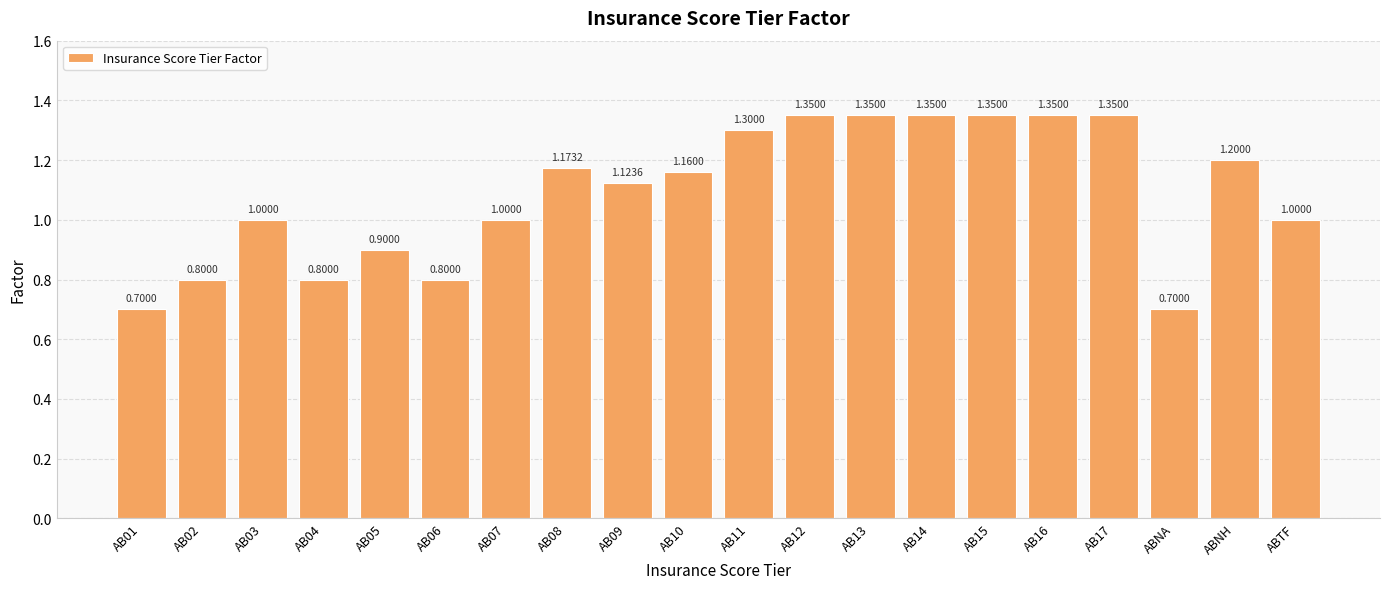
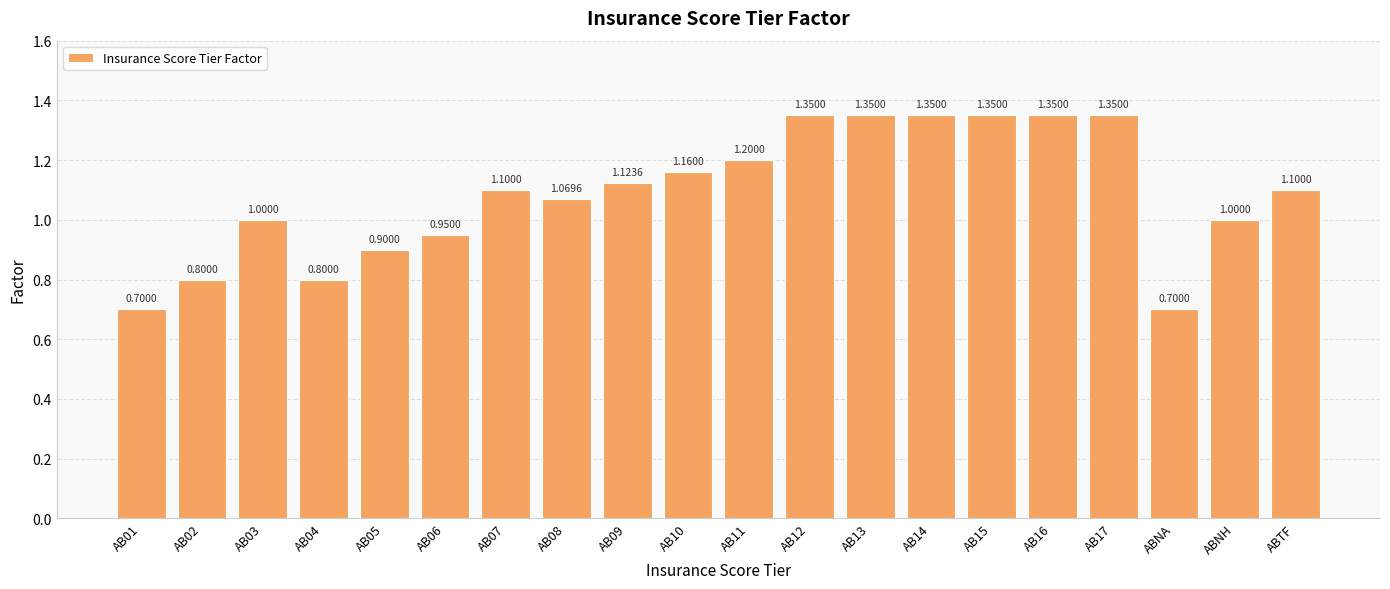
  {
    "AB01": 0.7000,
    "AB02": 0.8000,
    "AB03": 1.0000,
    "AB04": 0.8000,
    "AB05": 0.9000,
-   "AB06": 0.8000,
-   "AB07": 1.0000,
-   "AB08": 1.1732,
+   "AB06": 0.9500,
+   "AB07": 1.1000,
+   "AB08": 1.0696,
    "AB09": 1.1236,
    "AB10": 1.1600,
-   "AB11": 1.3000,
+   "AB11": 1.2000,
    "AB12": 1.3500,
    "AB13": 1.3500,
    "AB14": 1.3500,
    "AB15": 1.3500,
    "AB16": 1.3500,
    "AB17": 1.3500,
    "ABNA": 0.7000,
-   "ABNH": 1.2000,
-   "ABTF": 1.0000
+   "ABNH": 1.0000,
+   "ABTF": 1.1000
  }
